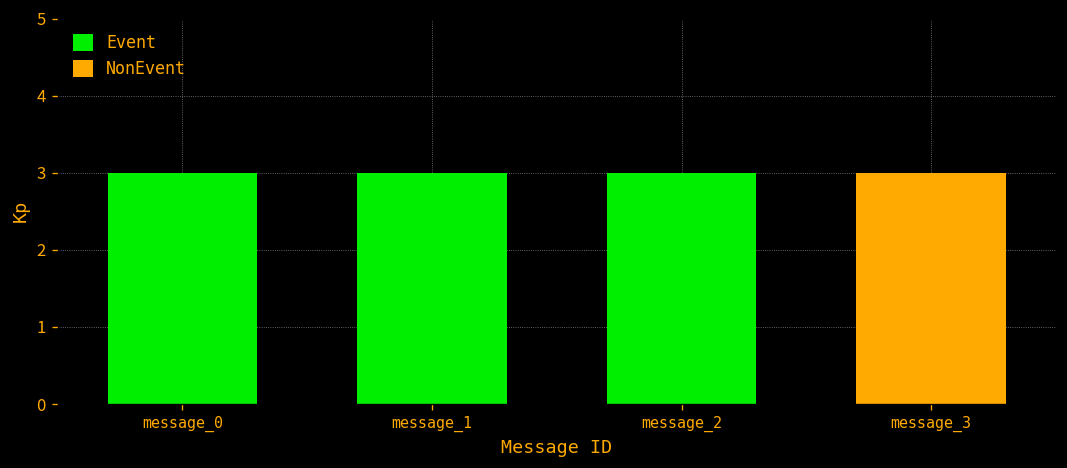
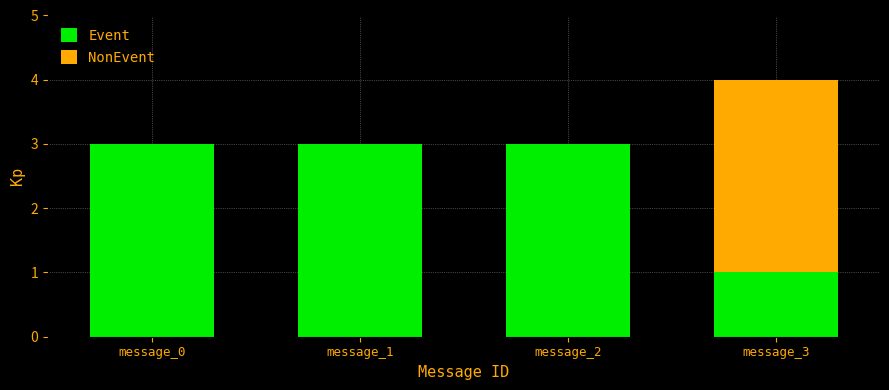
  {
    "Event": {
      "message_0": 3,
      "message_1": 3,
      "message_2": 3,
-     "message_3": 0
+     "message_3": 1
    }
  }
